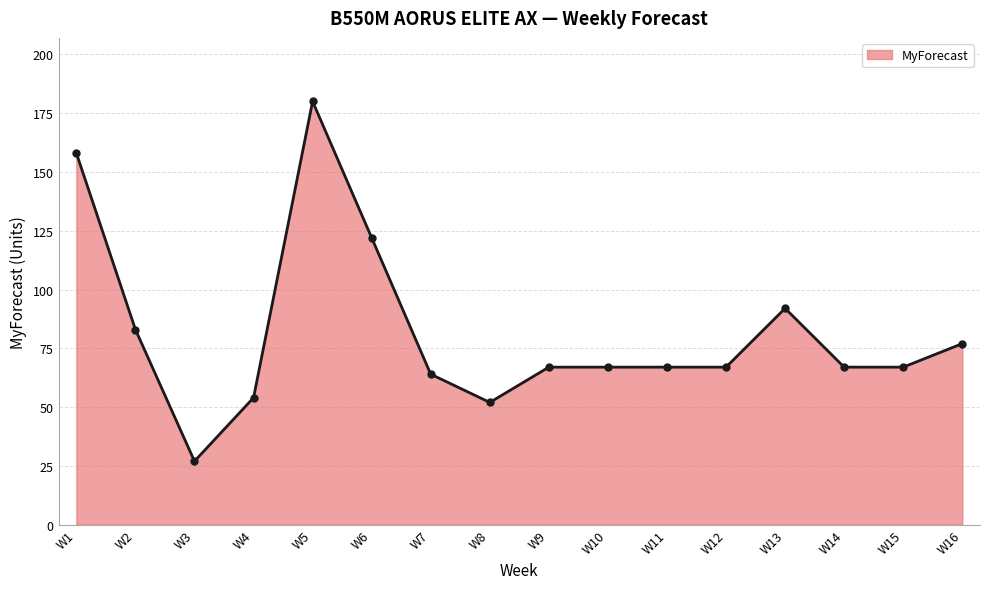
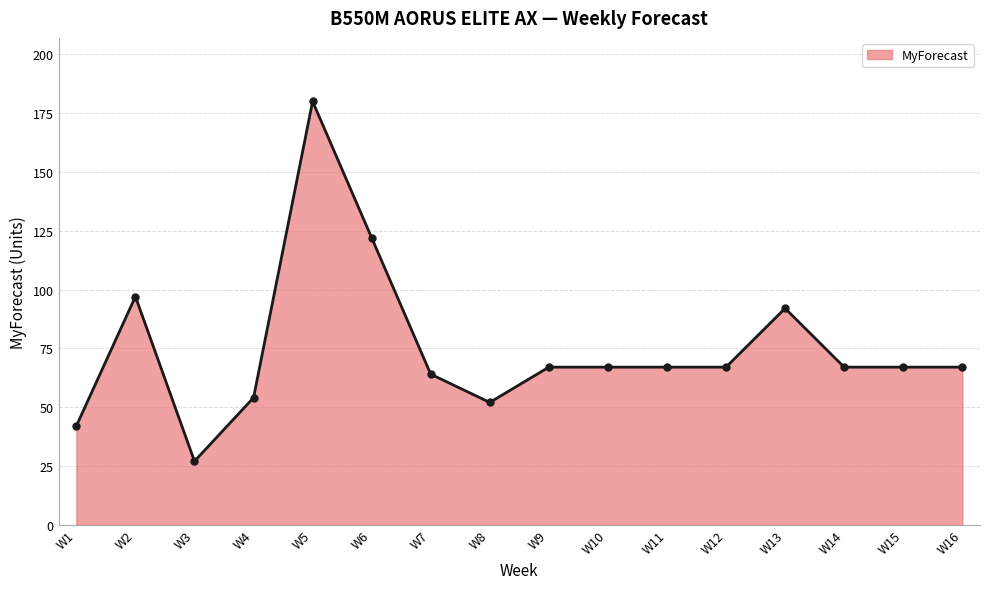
  {
-   "W1": 158,
-   "W2": 83,
+   "W1": 42,
+   "W2": 97,
    "W3": 27,
    "W4": 54,
    "W5": 180,
    "W6": 122,
    "W7": 64,
    "W8": 52,
    "W9": 67,
    "W10": 67,
    "W11": 67,
    "W12": 67,
    "W13": 92,
    "W14": 67,
    "W15": 67,
-   "W16": 77
+   "W16": 67
  }
